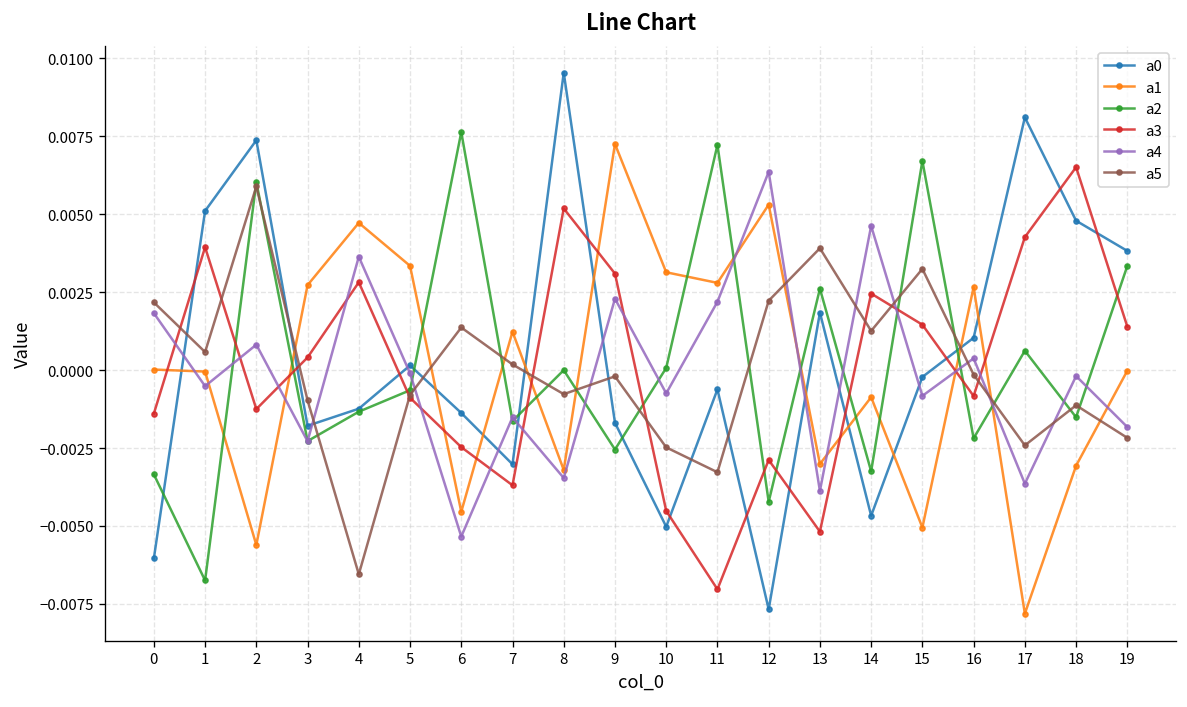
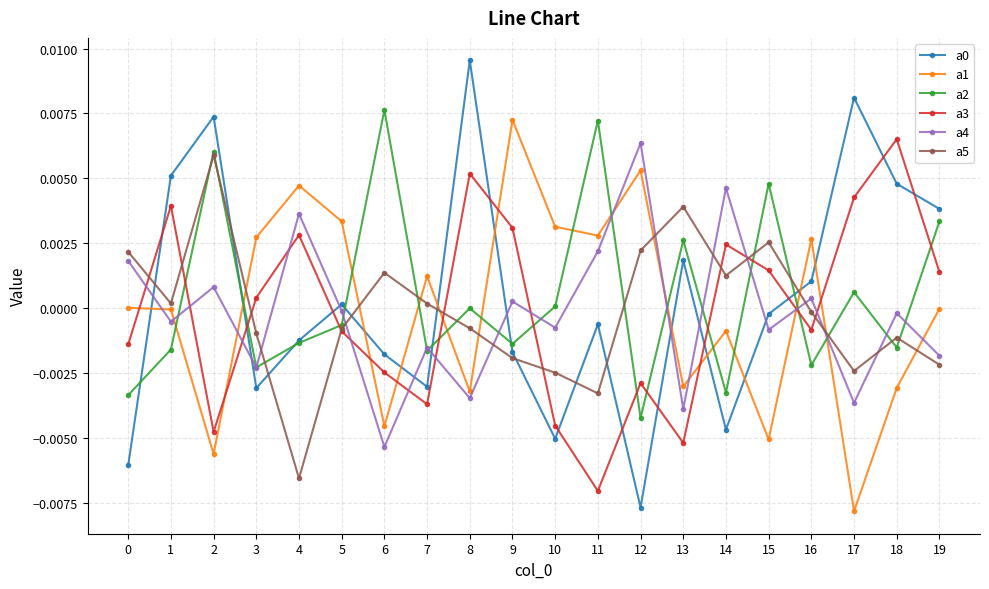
  {
    "a0": {
      "0": -0.0060,
      "1": 0.0051,
      "2": 0.0074,
-     "3": -0.0018,
+     "3": -0.0031,
      "5": 0.0002,
-     "6": -0.0014,
+     "6": -0.0018,
      "7": -0.0030,
      "8": 0.0095,
      "9": -0.0017,
      "10": -0.0050,
      "11": -0.0006,
      "12": -0.0077,
      "13": 0.0018,
      "14": -0.0047,
      "15": -0.0002,
      "16": 0.0010,
      "17": 0.0081,
      "18": 0.0048,
      "19": 0.0038
    },
    "a1": {
      "0": 0.0000,
      "1": 0.0000,
      "2": -0.0056,
      "3": 0.0027,
      "4": 0.0047,
      "5": 0.0033,
      "6": -0.0045,
      "7": 0.0012,
      "8": -0.0032,
      "9": 0.0073,
      "10": 0.0031,
      "11": 0.0028,
      "12": 0.0053,
      "13": -0.0030,
      "14": -0.0009,
      "15": -0.0051,
      "16": 0.0027,
      "17": -0.0078,
      "18": -0.0031,
      "19": 0.0000
    },
    "a2": {
      "0": -0.0033,
-     "1": -0.0067,
+     "1": -0.0016,
      "2": 0.0060,
      "5": -0.0006,
      "6": 0.0076,
      "7": -0.0016,
      "8": 0.0000,
-     "9": -0.0025,
+     "9": -0.0014,
      "10": 0.0001,
      "11": 0.0072,
      "12": -0.0042,
      "13": 0.0026,
      "14": -0.0032,
-     "15": 0.0067,
+     "15": 0.0048,
      "16": -0.0022,
      "17": 0.0006,
      "18": -0.0015,
      "19": 0.0033
    },
    "a3": {
      "0": -0.0014,
      "1": 0.0039,
-     "2": -0.0013,
+     "2": -0.0048,
      "3": 0.0004,
      "4": 0.0028,
      "6": -0.0025,
      "7": -0.0037,
      "8": 0.0052,
      "9": 0.0031,
      "10": -0.0045,
      "11": -0.0070,
      "12": -0.0029,
      "13": -0.0052,
      "14": 0.0025,
      "15": 0.0015,
      "16": -0.0008,
      "17": 0.0043,
      "18": 0.0065,
      "19": 0.0014
    },
    "a4": {
      "0": 0.0018,
      "1": -0.0005,
      "2": 0.0008,
      "4": 0.0036,
      "5": -0.0001,
      "6": -0.0053,
      "7": -0.0015,
      "8": -0.0035,
-     "9": 0.0023,
+     "9": 0.0003,
      "10": -0.0007,
      "11": 0.0022,
      "12": 0.0064,
      "13": -0.0039,
      "14": 0.0046,
      "15": -0.0008,
      "16": 0.0004,
      "17": -0.0036,
      "18": -0.0002,
      "19": -0.0018
    },
    "a5": {
      "0": 0.0022,
-     "1": 0.0006,
+     "1": 0.0002,
      "2": 0.0059,
      "3": -0.0010,
      "4": -0.0066,
      "6": 0.0014,
      "7": 0.0002,
      "8": -0.0008,
-     "9": -0.0002,
+     "9": -0.0019,
      "10": -0.0025,
      "11": -0.0033,
      "12": 0.0022,
      "13": 0.0039,
      "14": 0.0013,
-     "15": 0.0032,
+     "15": 0.0025,
      "16": -0.0001,
      "17": -0.0024,
      "18": -0.0011,
      "19": -0.0022
    }
  }
